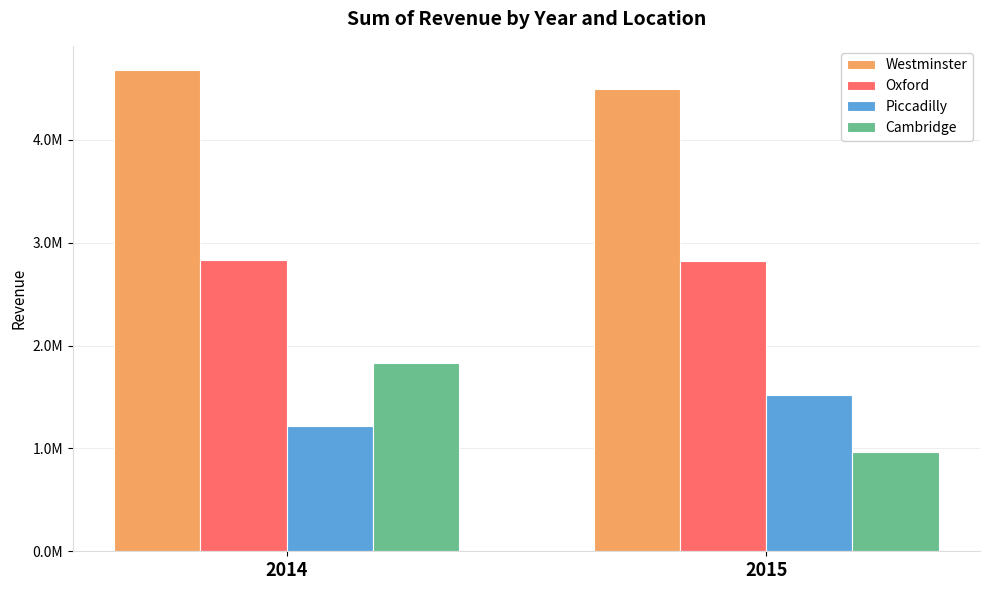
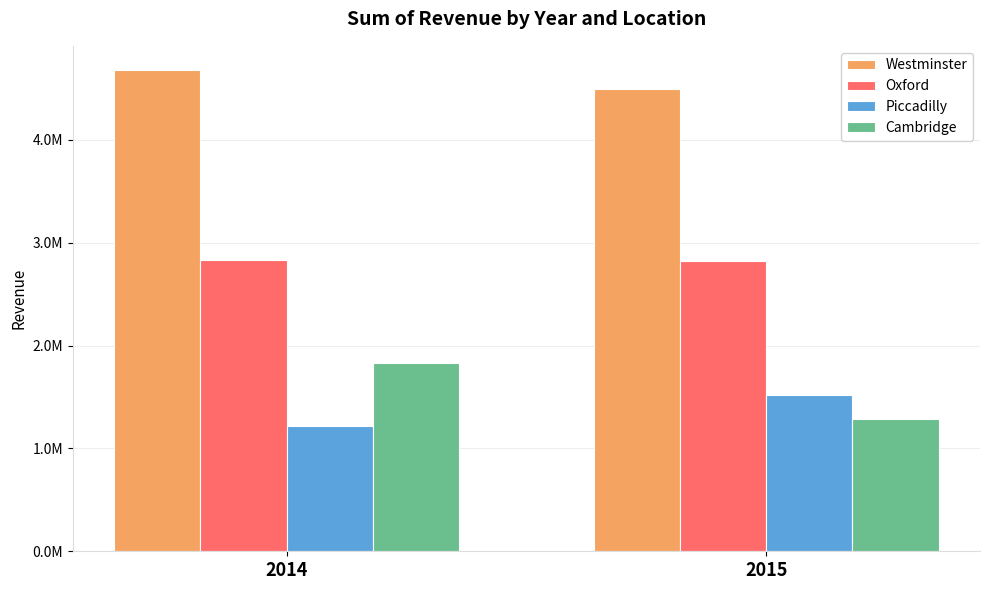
  {
    "Piccadilly": {
      "2014": 1210000,
      "2015": 1520000
    },
    "Cambridge": {
      "2014": 1830000,
-     "2015": 970000
+     "2015": 1290000
    }
  }
